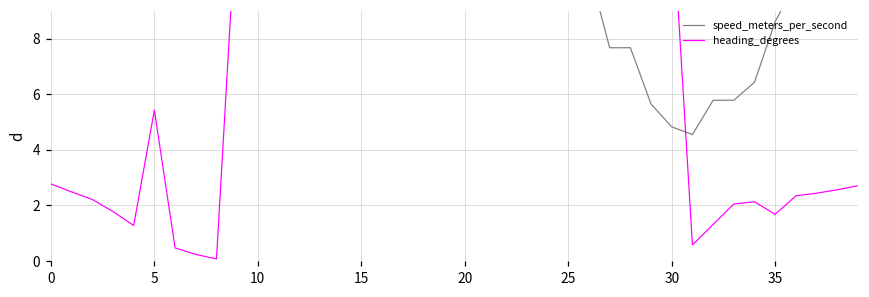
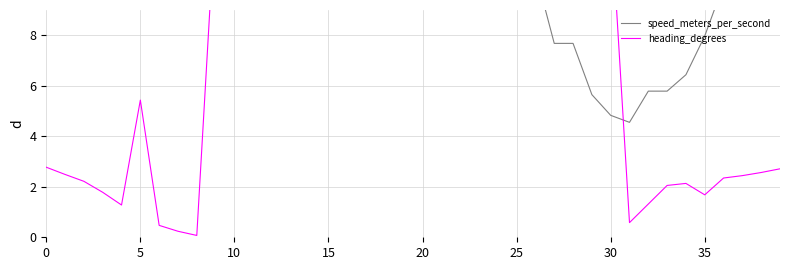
  {
    "speed_meters_per_second": {
      "30": 4.8,
-     "35": 8.6
+     "35": 8.0
    },
    "heading_degrees": {
      "0": 2.8,
      "5": 5.4,
      "35": 1.7
    }
  }
